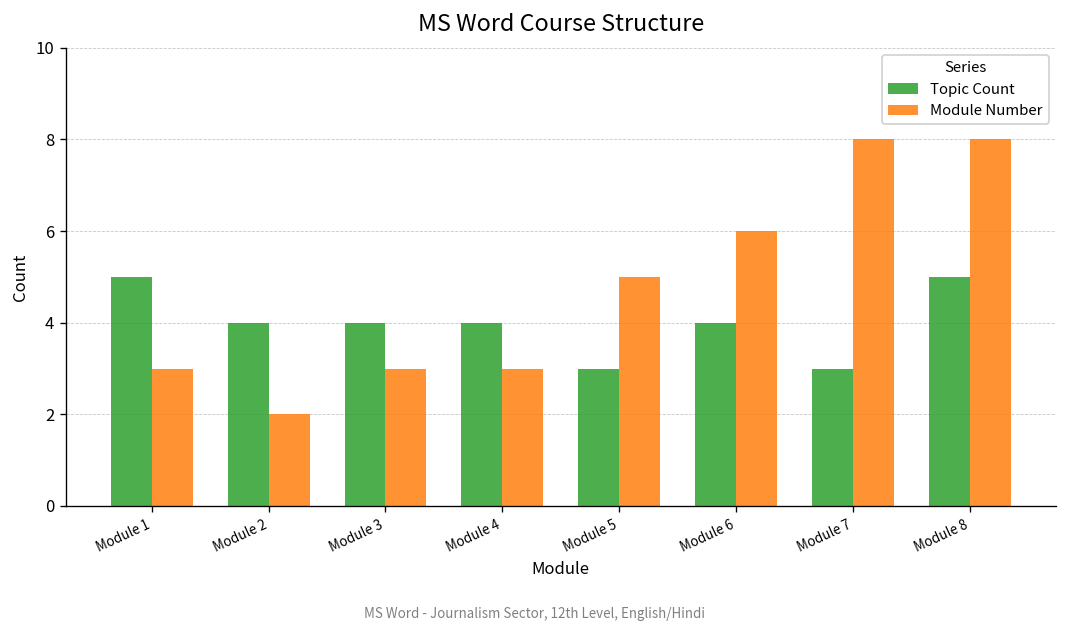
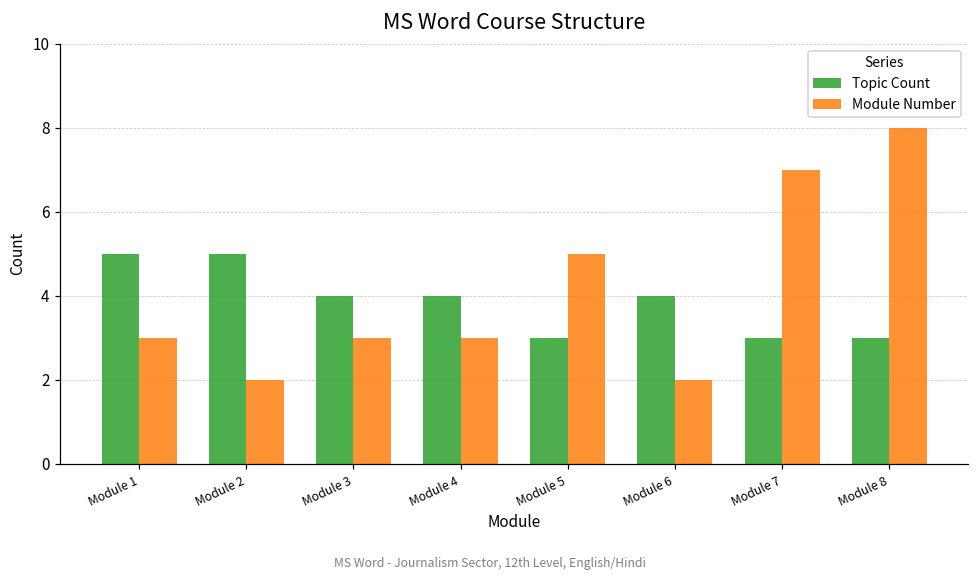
  {
    "Topic Count": {
      "Module 1": 5,
-     "Module 2": 4,
+     "Module 2": 5,
      "Module 3": 4,
      "Module 4": 4,
      "Module 5": 3,
      "Module 6": 4,
      "Module 7": 3,
-     "Module 8": 5
+     "Module 8": 3
    },
    "Module Number": {
      "Module 1": 3,
      "Module 2": 2,
      "Module 3": 3,
      "Module 4": 3,
      "Module 5": 5,
-     "Module 6": 6,
-     "Module 7": 8,
+     "Module 6": 2,
+     "Module 7": 7,
      "Module 8": 8
    }
  }
